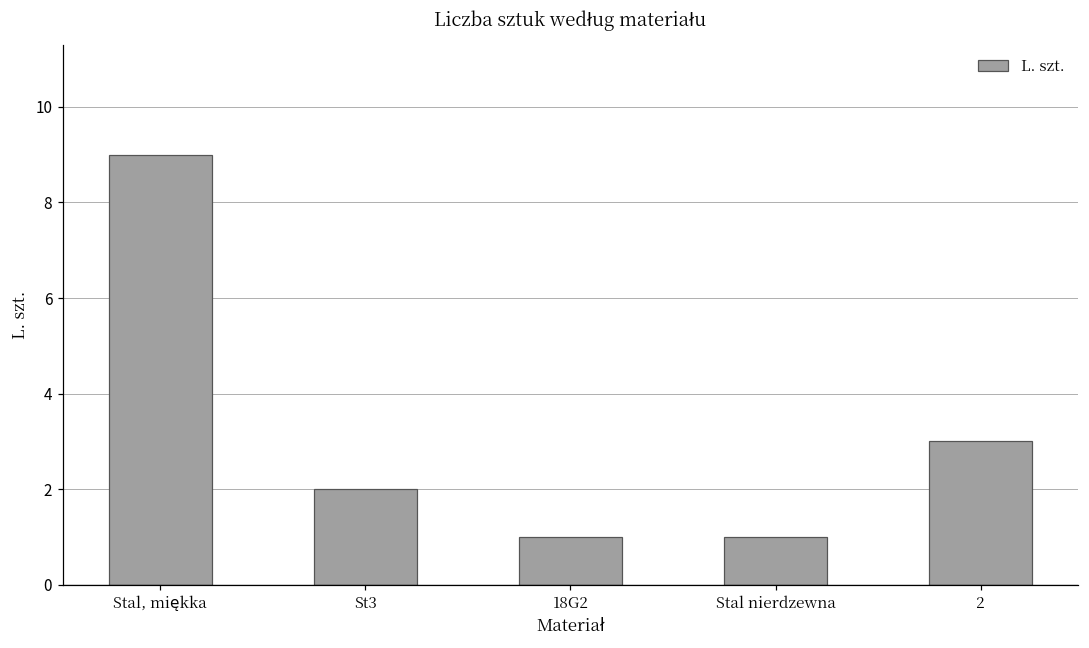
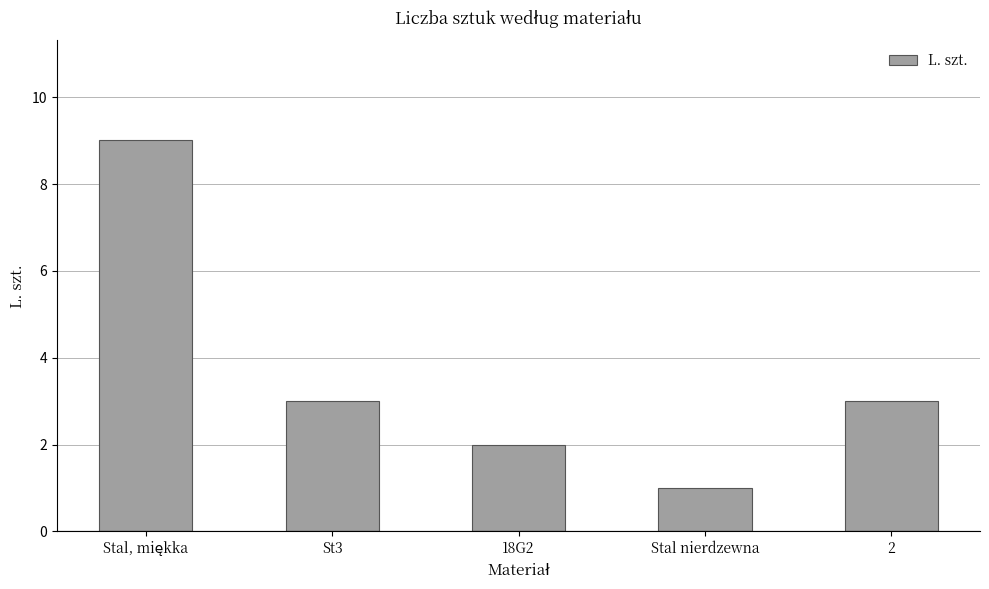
  {
    "Stal, miękka": 9,
-   "St3": 2,
-   "18G2": 1,
+   "St3": 3,
+   "18G2": 2,
    "Stal nierdzewna": 1,
    "2": 3
  }
